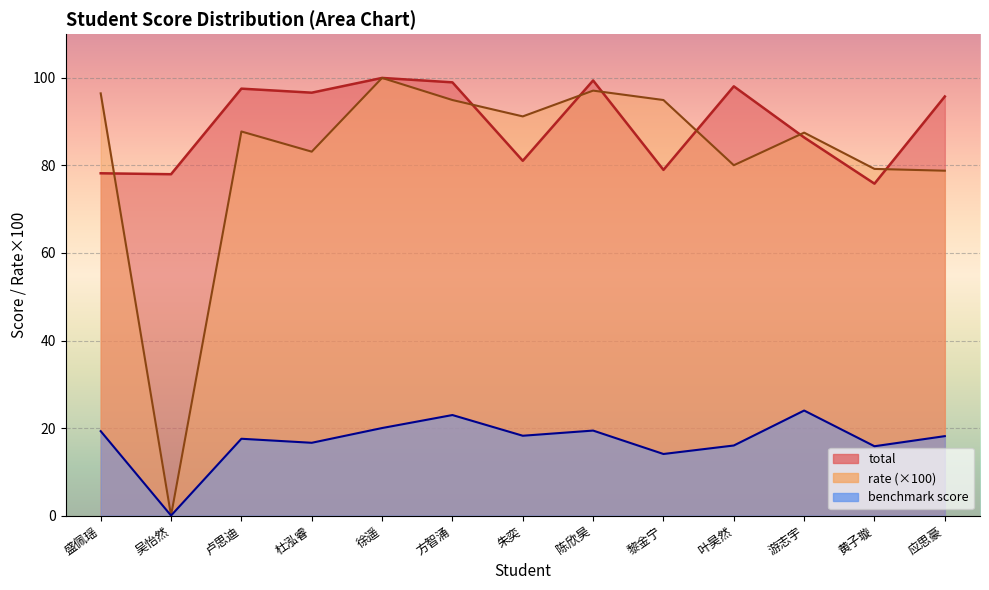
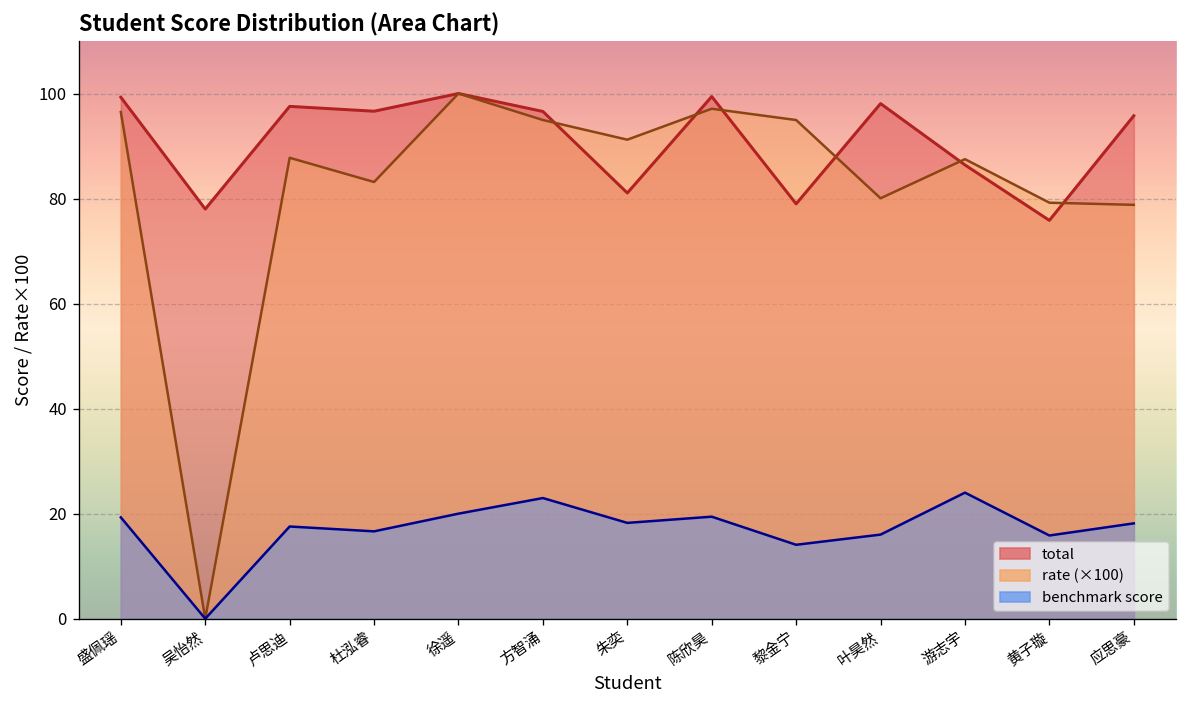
  {
    "total": {
-     "盛佩瑶": 78,
+     "盛佩瑶": 99,
      "吴怡然": 78,
      "卢思迪": 98,
      "杜泓睿": 97,
-     "方智涌": 99,
+     "方智涌": 97,
      "朱奕": 81,
      "陈欣昊": 99,
      "黎金宁": 79,
      "叶昊然": 98,
      "游志宇": 86,
      "黄子璇": 76,
      "应思豪": 96
    },
    "benchmark score": {
      "盛佩瑶": 19,
      "卢思迪": 18,
      "杜泓睿": 17,
      "徐遥": 20,
      "方智涌": 23,
      "朱奕": 18,
      "陈欣昊": 19,
      "黎金宁": 14,
      "叶昊然": 16,
      "游志宇": 24,
      "黄子璇": 16,
      "应思豪": 18
    }
  }
